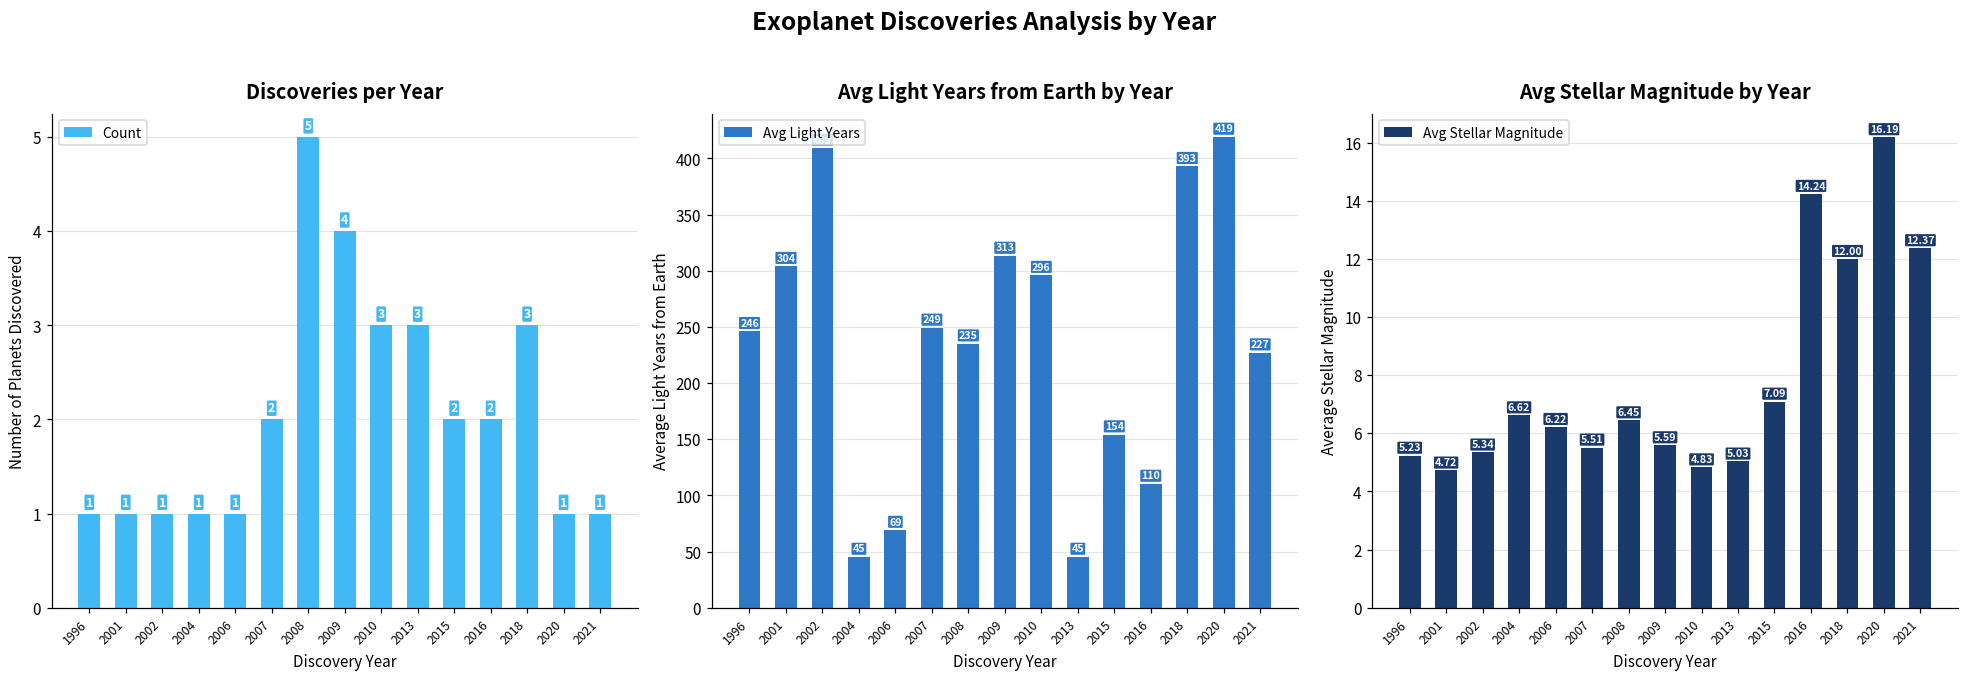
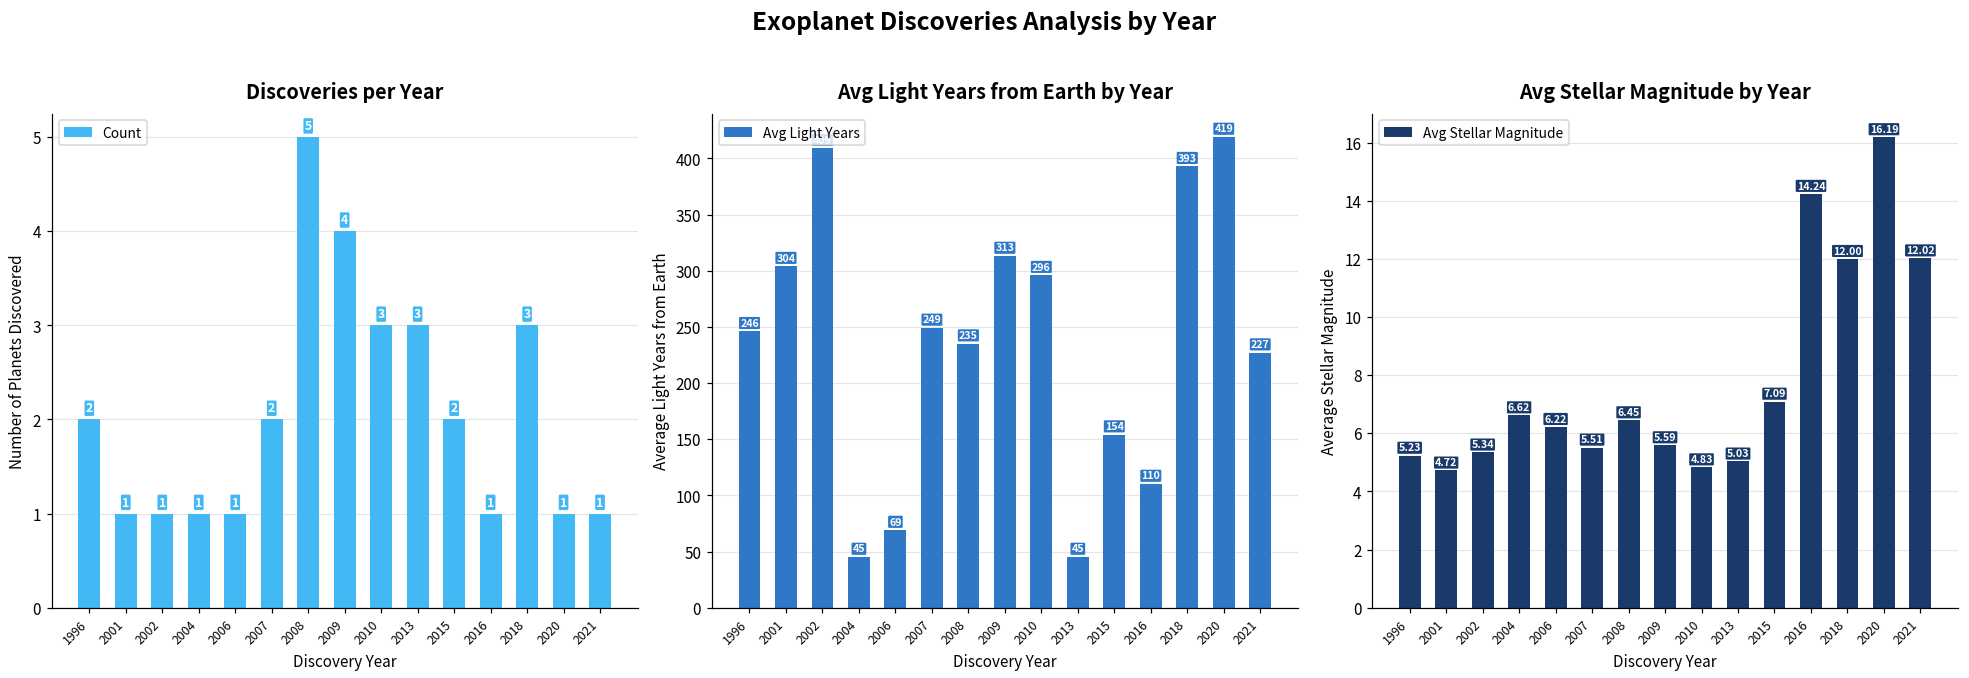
  {
    "Discoveries per Year": {
-     "1996": 1,
-     "2016": 2
+     "1996": 2,
+     "2016": 1
    },
    "Avg Light Years from Earth by Year": {
      "2002": 409
    },
    "Avg Stellar Magnitude by Year": {
-     "2021": 12.37
+     "2021": 12.02
    }
  }
